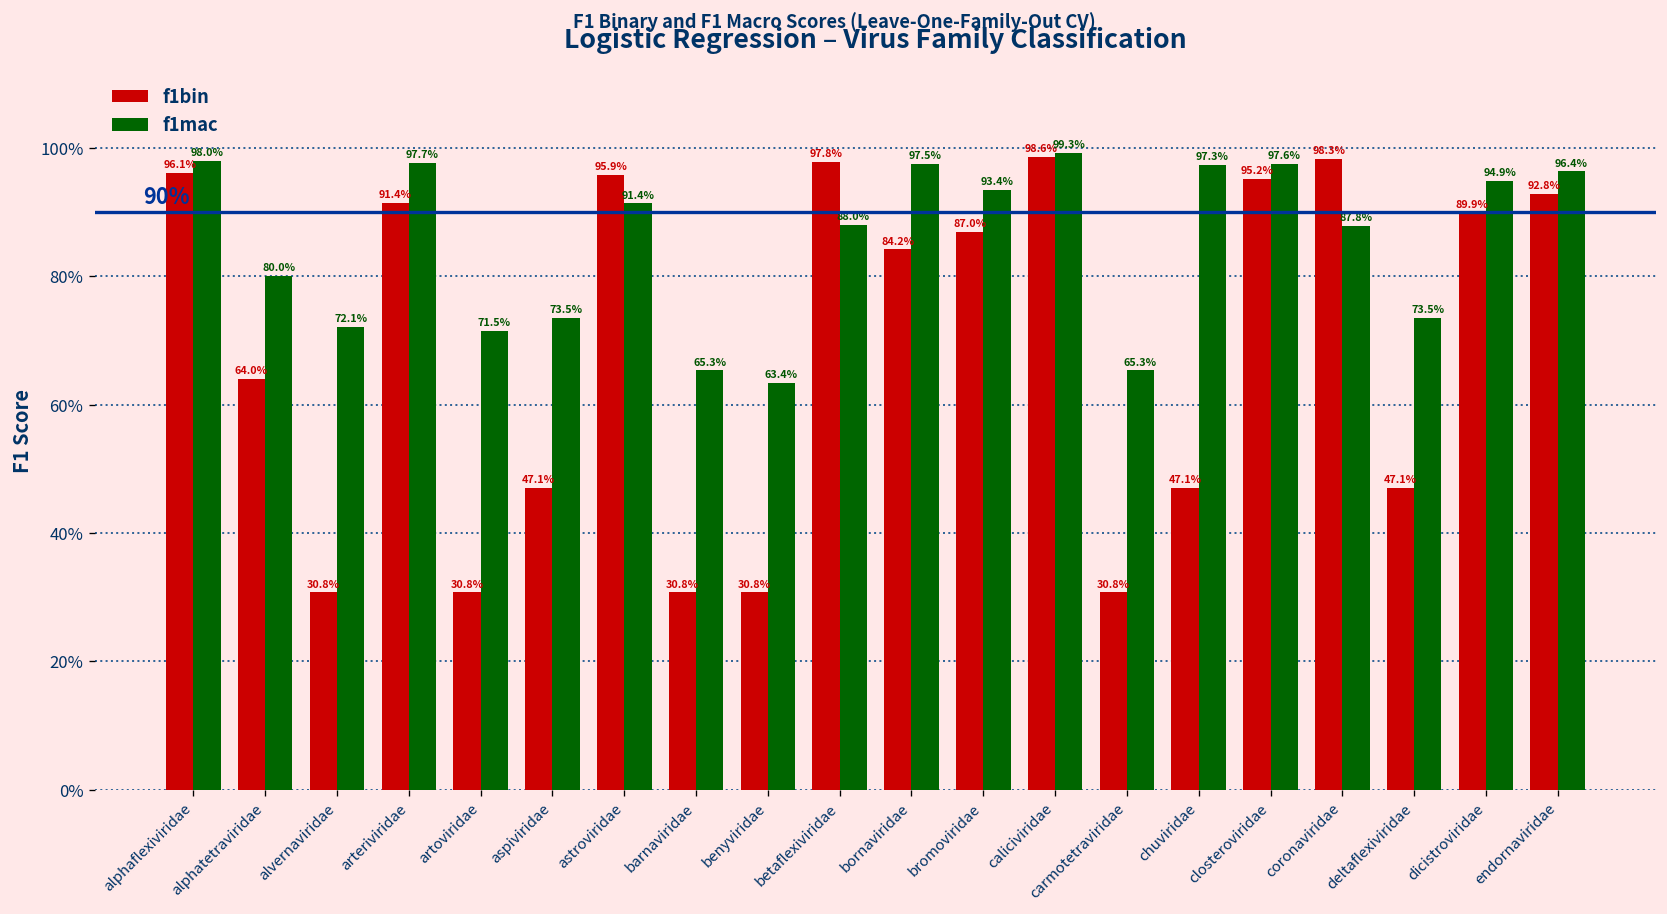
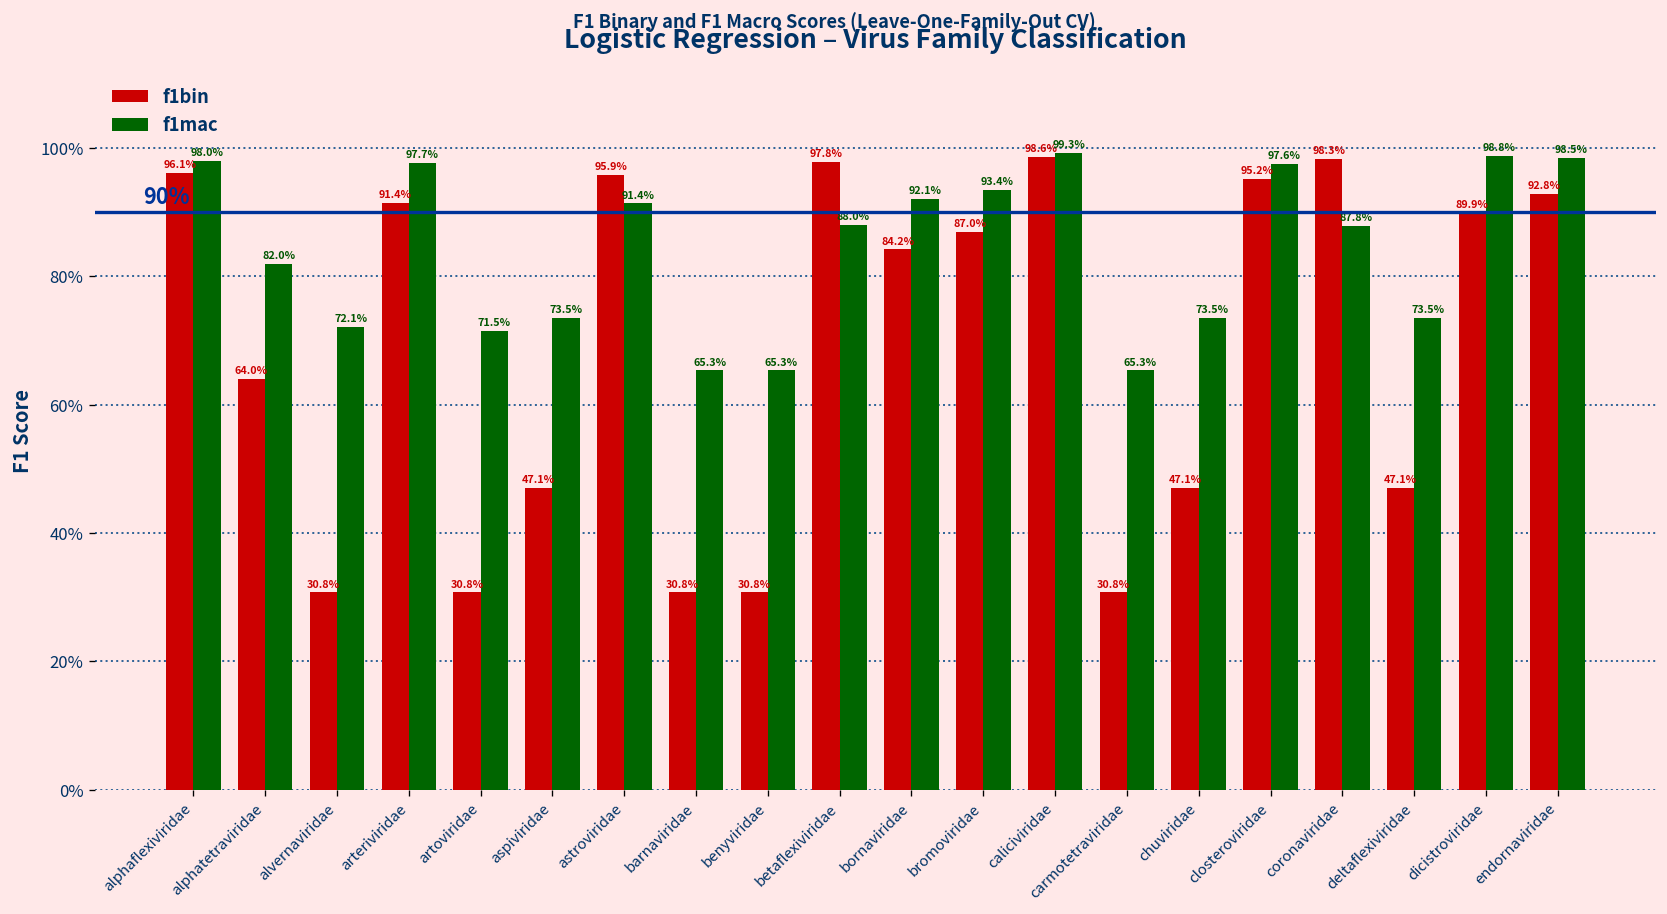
  {
    "f1bin": {
      "alphaflexiviridae": "96.1%",
      "alphatetraviridae": "64.0%",
      "alvernaviridae": "30.8%",
      "arteriviridae": "91.4%",
      "artoviridae": "30.8%",
      "aspiviridae": "47.1%",
      "astroviridae": "95.9%",
      "barnaviridae": "30.8%",
      "benyviridae": "30.8%",
      "betaflexiviridae": "97.8%",
      "bornaviridae": "84.2%",
      "bromoviridae": "87.0%",
      "caliciviridae": "98.6%",
      "carmotetraviridae": "30.8%",
      "chuviridae": "47.1%",
      "closteroviridae": "95.2%",
      "coronaviridae": "98.3%",
      "deltaflexiviridae": "47.1%",
      "dicistroviridae": "89.9%",
      "endornaviridae": "92.8%"
    },
    "f1mac": {
      "alphaflexiviridae": "98.0%",
-     "alphatetraviridae": "80.0%",
+     "alphatetraviridae": "82.0%",
      "alvernaviridae": "72.1%",
      "arteriviridae": "97.7%",
      "artoviridae": "71.5%",
      "aspiviridae": "73.5%",
      "astroviridae": "91.4%",
      "barnaviridae": "65.3%",
-     "benyviridae": "63.4%",
+     "benyviridae": "65.3%",
      "betaflexiviridae": "88.0%",
-     "bornaviridae": "97.5%",
+     "bornaviridae": "92.1%",
      "bromoviridae": "93.4%",
      "caliciviridae": "99.3%",
      "carmotetraviridae": "65.3%",
-     "chuviridae": "97.3%",
+     "chuviridae": "73.5%",
      "closteroviridae": "97.6%",
      "coronaviridae": "87.8%",
      "deltaflexiviridae": "73.5%",
-     "dicistroviridae": "94.9%",
-     "endornaviridae": "96.4%"
+     "dicistroviridae": "98.8%",
+     "endornaviridae": "98.5%"
    }
  }
